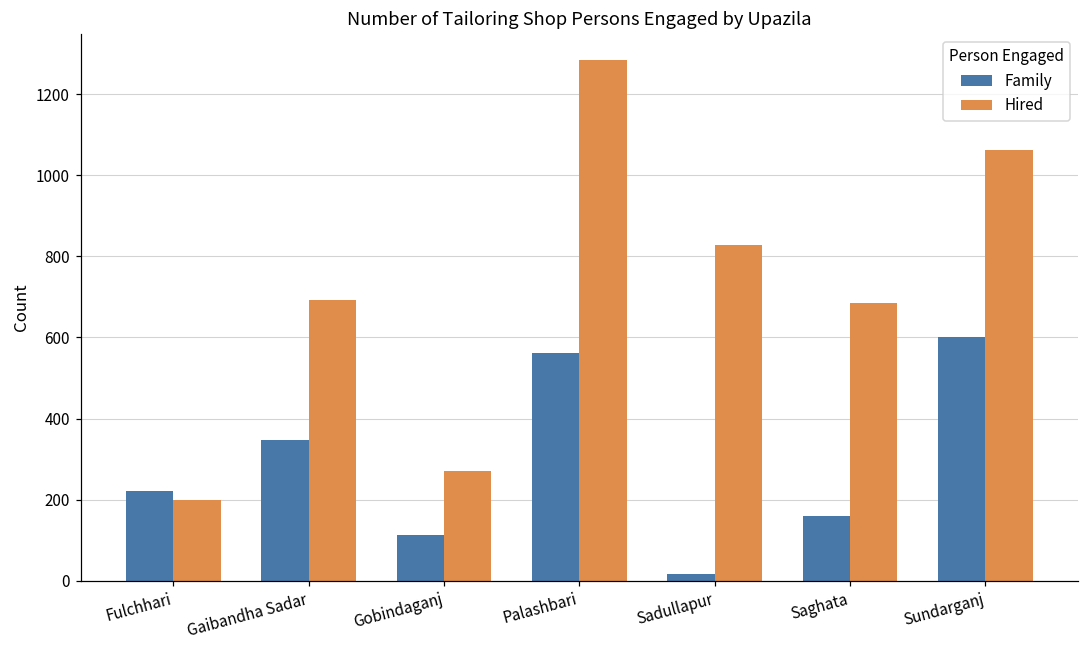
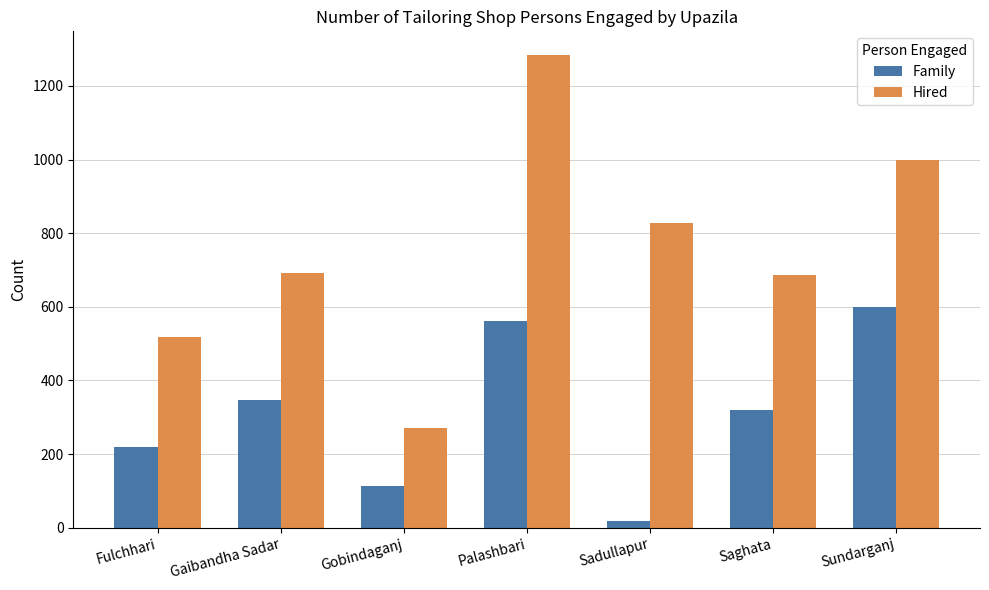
  {
    "Family": {
      "Fulchhari": 220,
      "Gaibandha Sadar": 350,
      "Gobindaganj": 110,
      "Palashbari": 560,
      "Sadullapur": 20,
-     "Saghata": 160,
+     "Saghata": 320,
      "Sundarganj": 600
    },
    "Hired": {
-     "Fulchhari": 200,
+     "Fulchhari": 520,
      "Gaibandha Sadar": 690,
      "Gobindaganj": 270,
      "Palashbari": 1280,
      "Sadullapur": 830,
      "Saghata": 690,
-     "Sundarganj": 1060
+     "Sundarganj": 1000
    }
  }
